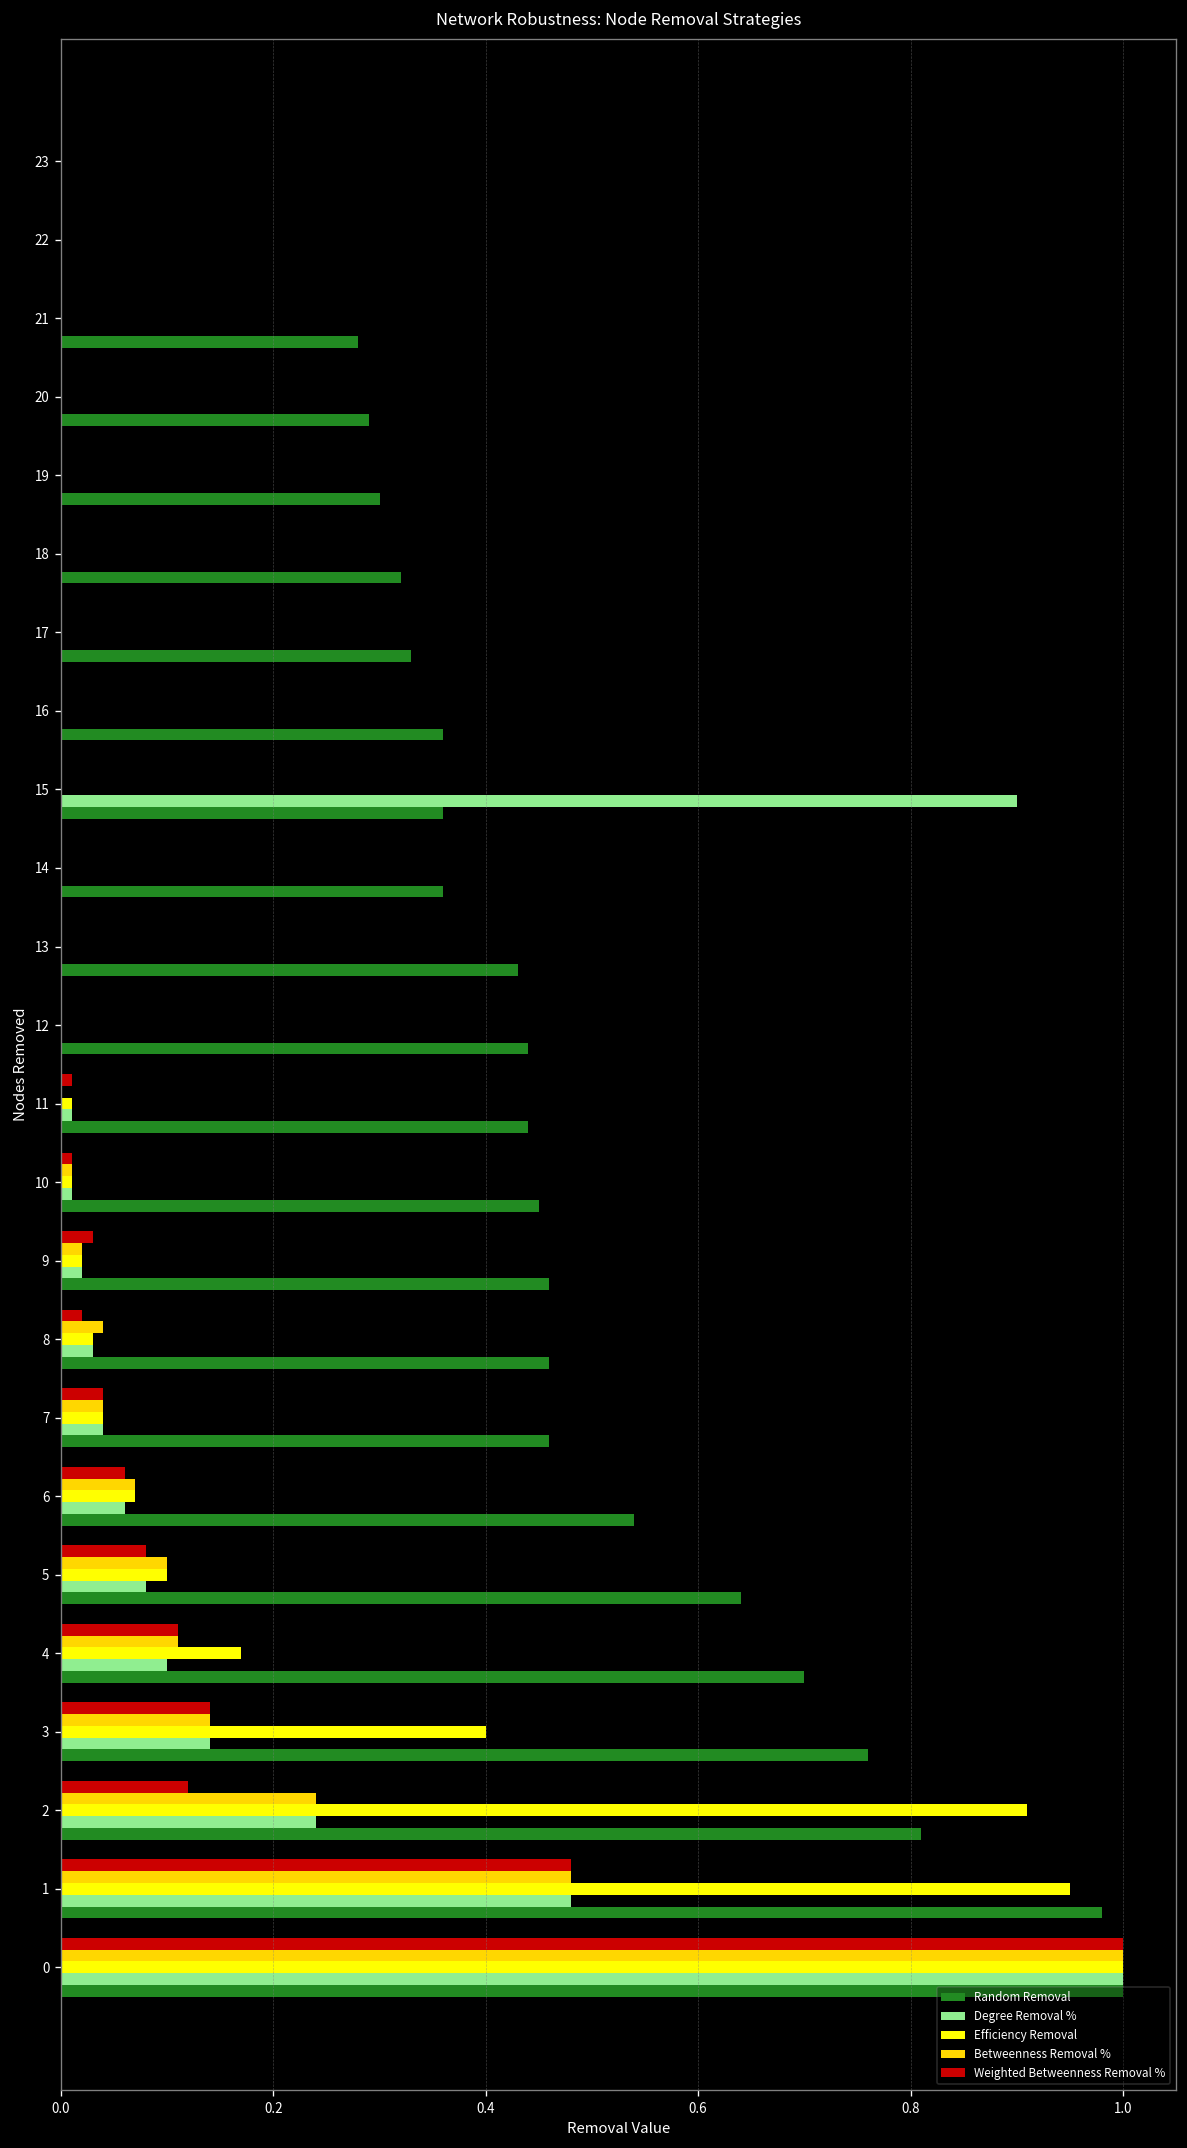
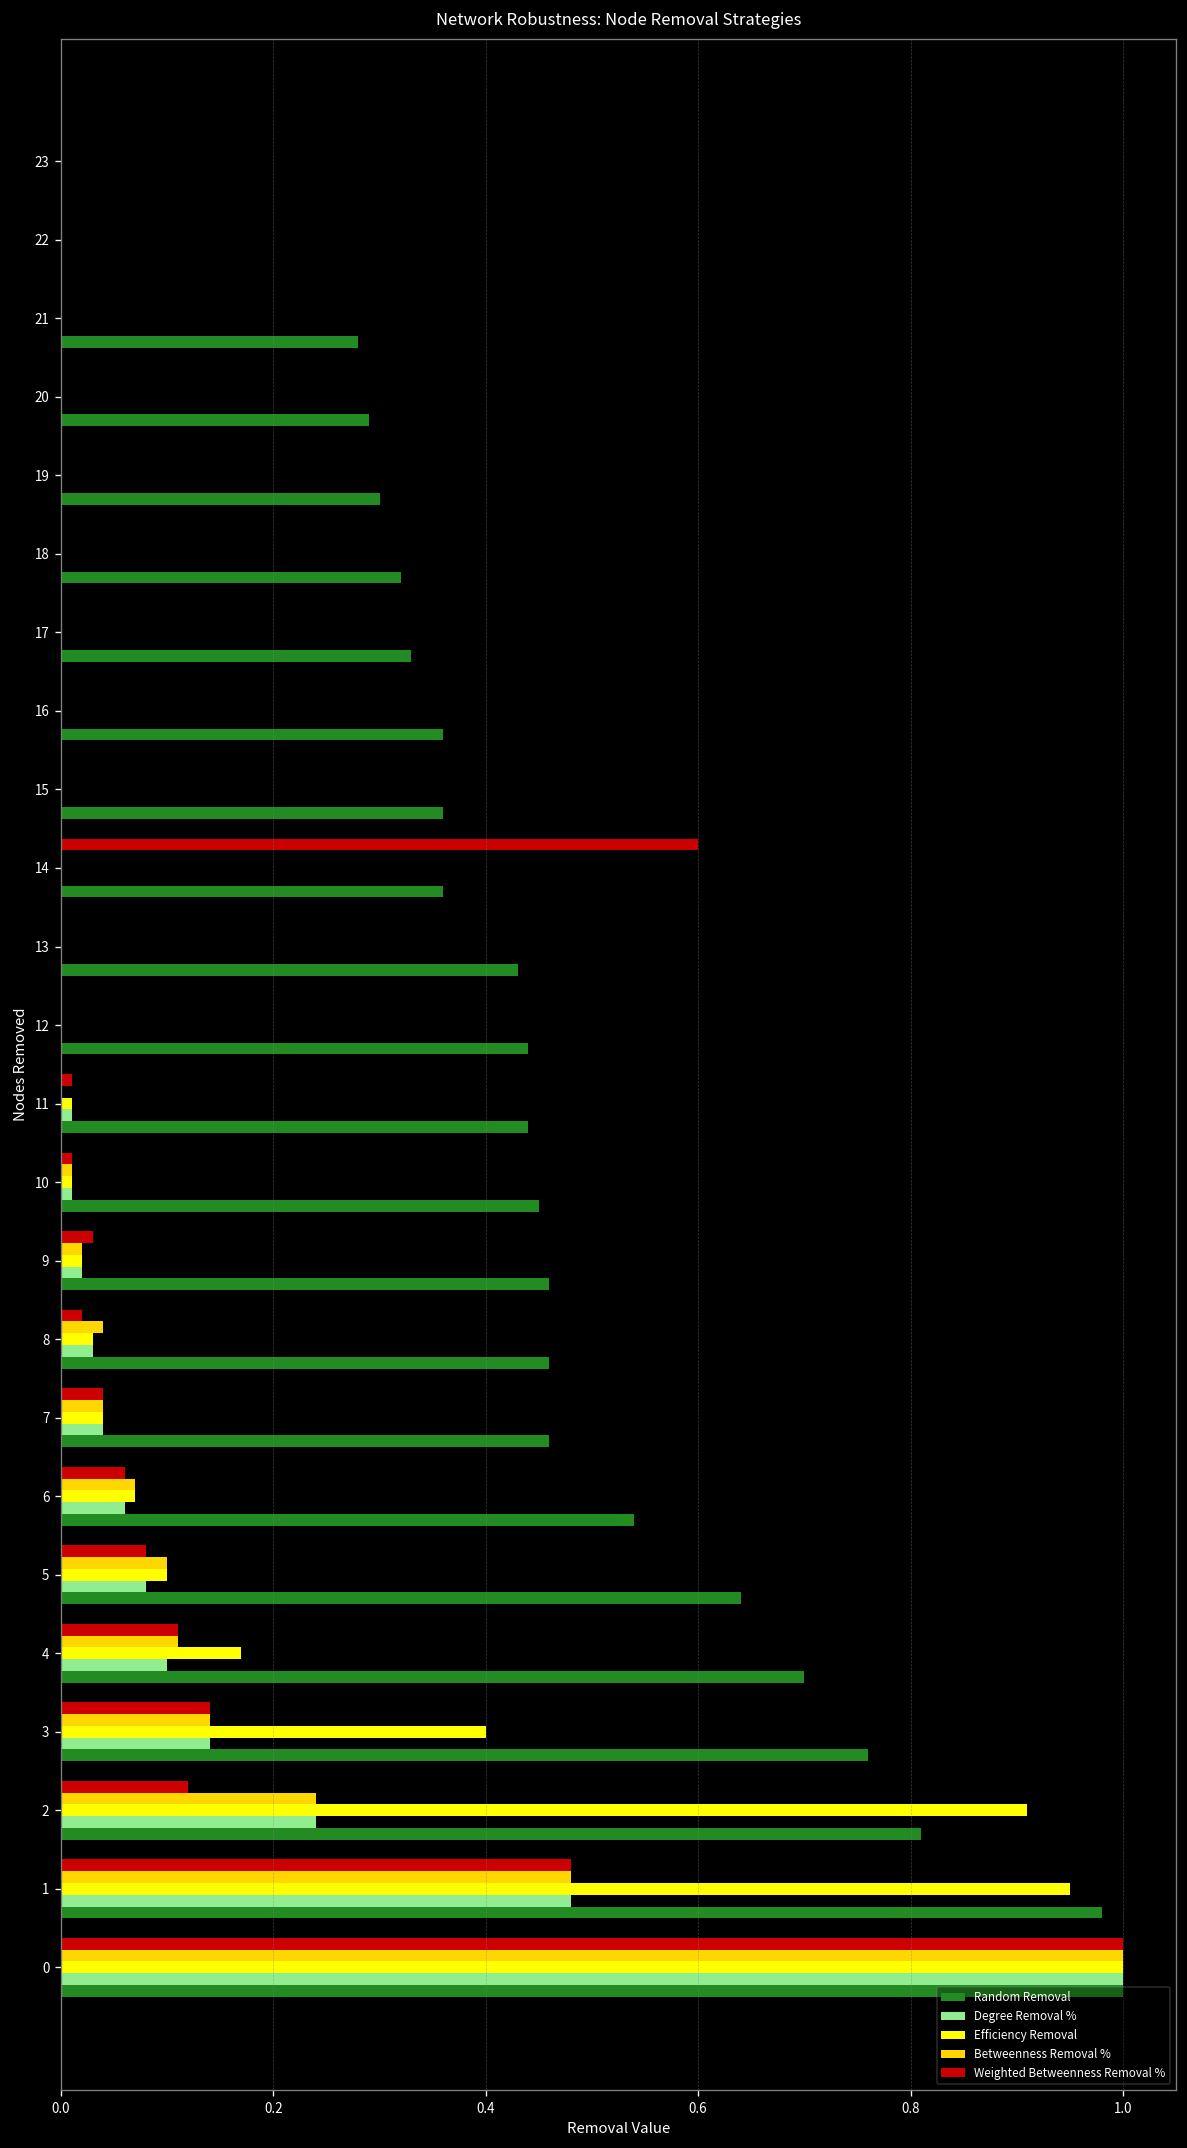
  {
    "Random Removal": {
      "23": 0.0,
      "22": 0.0,
      "21": 0.28,
      "20": 0.29,
      "19": 0.3,
      "18": 0.32,
      "17": 0.33,
      "16": 0.36,
      "15": 0.36,
      "14": 0.36,
      "13": 0.43,
      "12": 0.44,
      "11": 0.44,
      "10": 0.45,
      "9": 0.46,
      "8": 0.46,
      "7": 0.46,
      "6": 0.54,
      "5": 0.64,
      "4": 0.7,
      "3": 0.76,
      "2": 0.81,
      "1": 0.98
    },
    "Degree Removal %": {
      "23": 0.0,
      "22": 0.0,
      "21": 0.0,
      "20": 0.0,
      "19": 0.0,
      "18": 0.0,
      "17": 0.0,
      "16": 0.0,
-     "15": 0.9,
+     "15": 0.0,
      "14": 0.0,
      "13": 0.0,
      "12": 0.0,
      "11": 0.01,
      "10": 0.01,
      "9": 0.02,
      "8": 0.03,
      "7": 0.04,
      "6": 0.06,
      "5": 0.08,
      "4": 0.1,
      "3": 0.14,
      "2": 0.24,
      "1": 0.48,
      "0": 1.0
    },
    "Weighted Betweenness Removal %": {
      "23": 0.0,
      "22": 0.0,
      "21": 0.0,
      "20": 0.0,
      "19": 0.0,
      "18": 0.0,
      "17": 0.0,
      "16": 0.0,
      "15": 0.0,
-     "14": 0.0,
+     "14": 0.6,
      "13": 0.0,
      "12": 0.0,
      "11": 0.01,
      "10": 0.01,
      "9": 0.03,
      "8": 0.02,
      "7": 0.04,
      "6": 0.06,
      "5": 0.08,
      "4": 0.11,
      "3": 0.14,
      "2": 0.12,
      "1": 0.48,
      "0": 1.0
    }
  }
